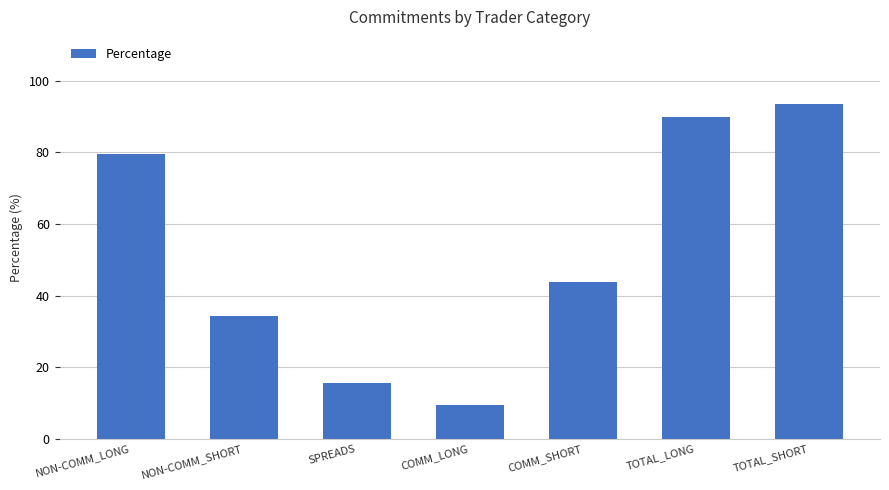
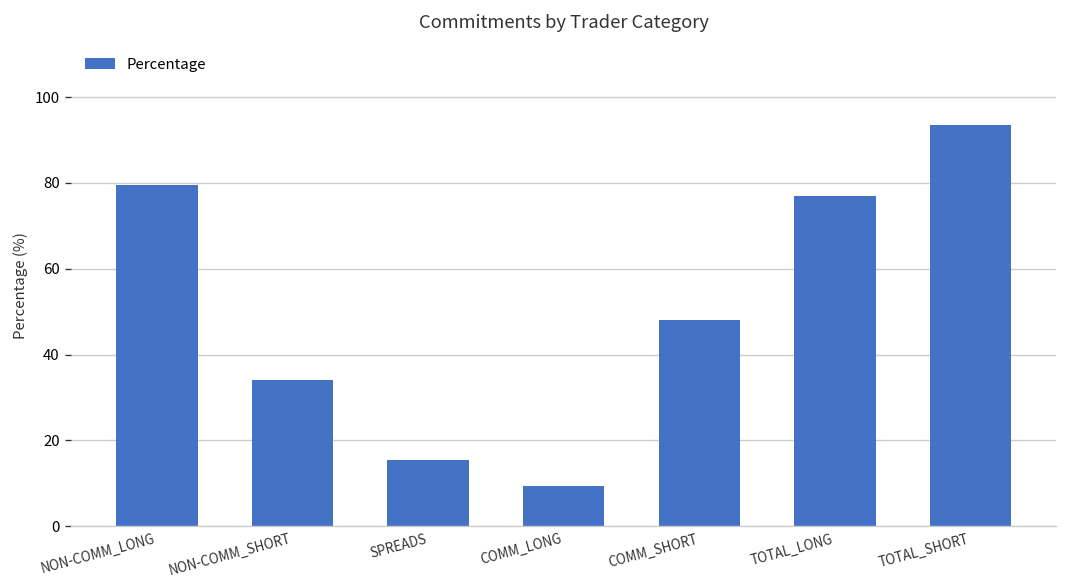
  {
    "NON-COMM_LONG": 80,
    "NON-COMM_SHORT": 34,
    "SPREADS": 16,
    "COMM_LONG": 10,
-   "COMM_SHORT": 44,
-   "TOTAL_LONG": 90,
+   "COMM_SHORT": 48,
+   "TOTAL_LONG": 77,
    "TOTAL_SHORT": 94
  }
